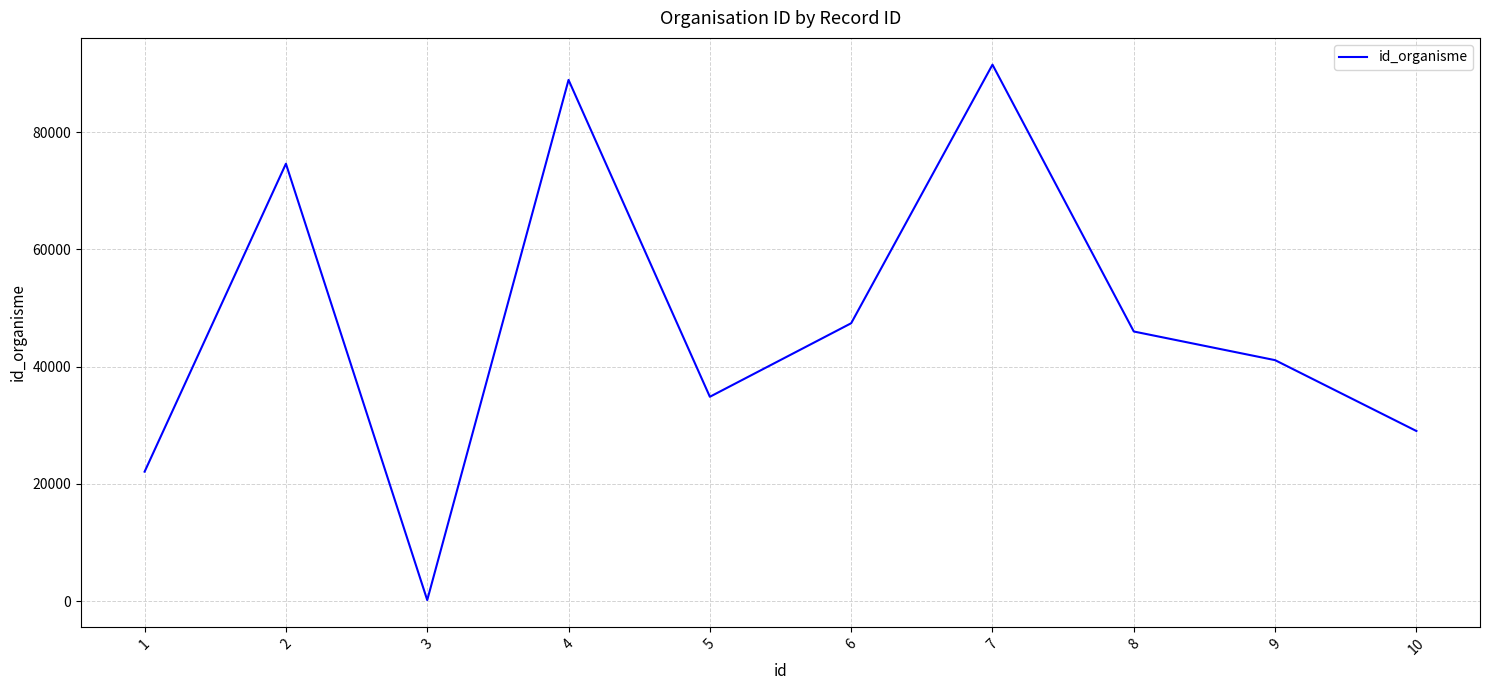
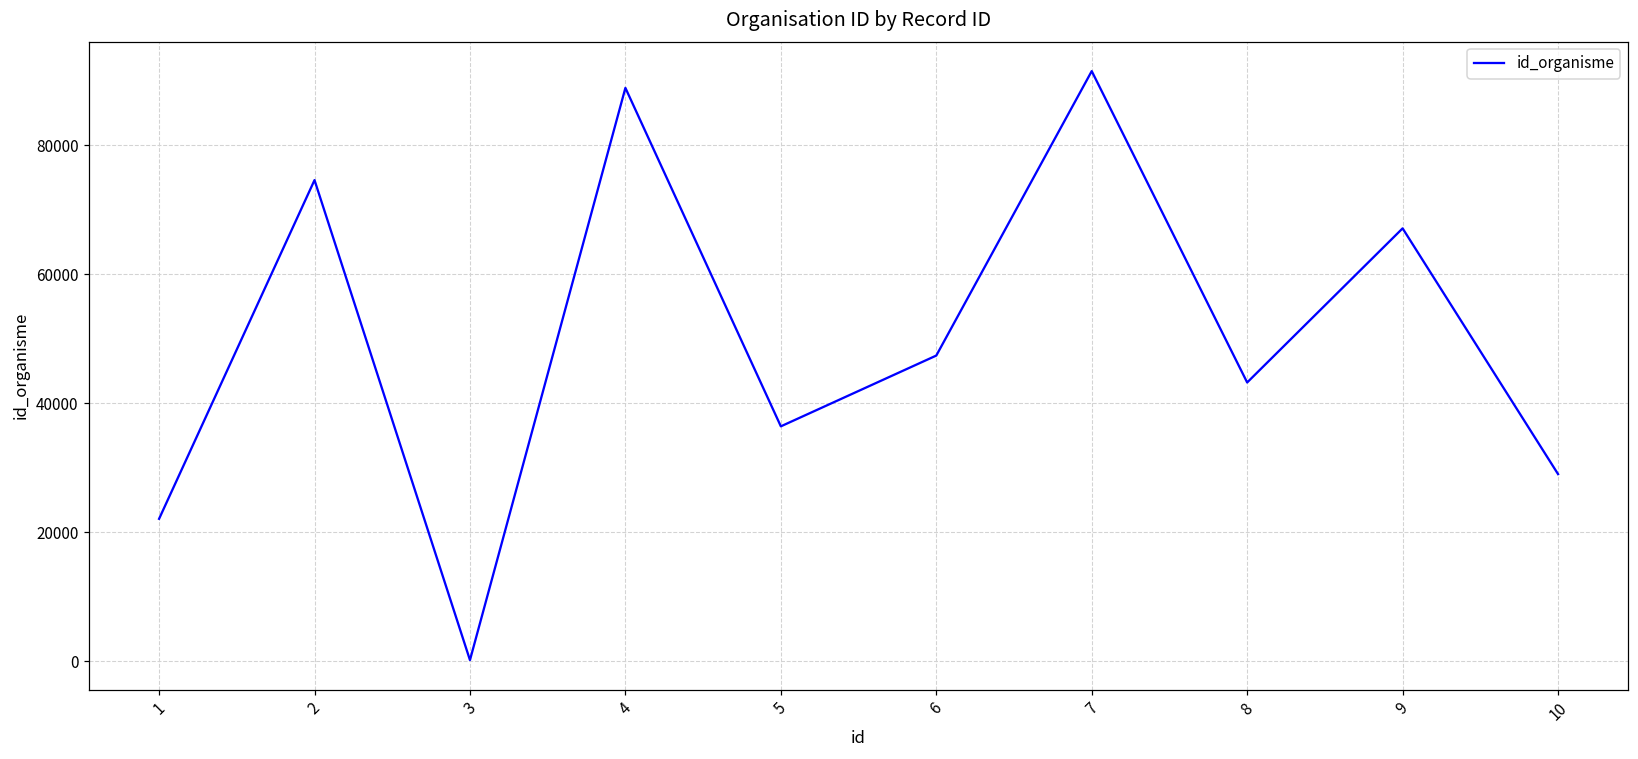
  {
    "1": 22000,
    "2": 75000,
    "3": 0,
    "4": 89000,
-   "5": 35000,
+   "5": 36000,
    "6": 47000,
    "7": 91000,
-   "8": 46000,
-   "9": 41000,
+   "8": 43000,
+   "9": 67000,
    "10": 29000
  }
